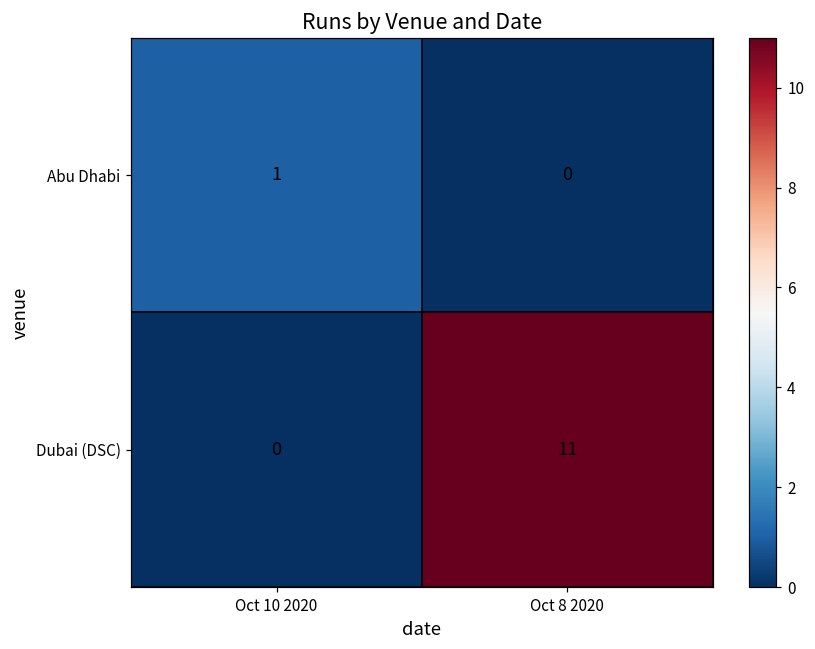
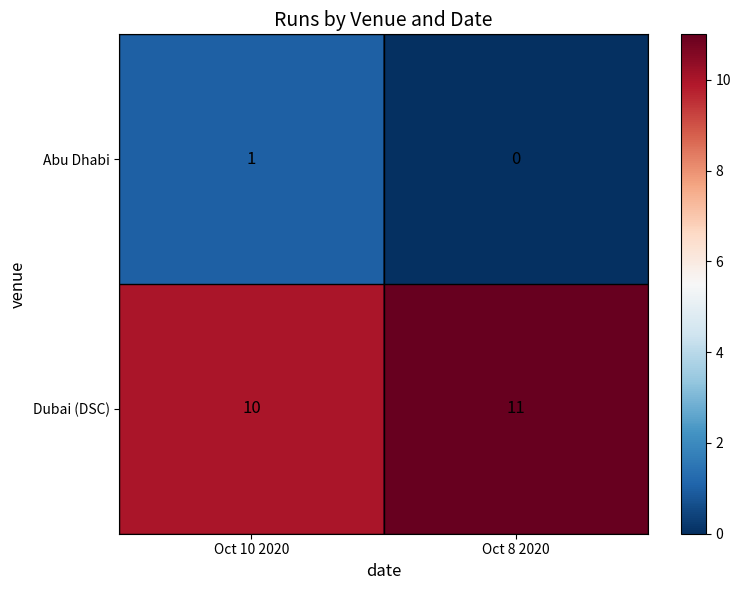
  {
    "Abu Dhabi": {
      "Oct 10 2020": 1,
      "Oct 8 2020": 0
    },
    "Dubai (DSC)": {
-     "Oct 10 2020": 0,
+     "Oct 10 2020": 10,
      "Oct 8 2020": 11
    }
  }
